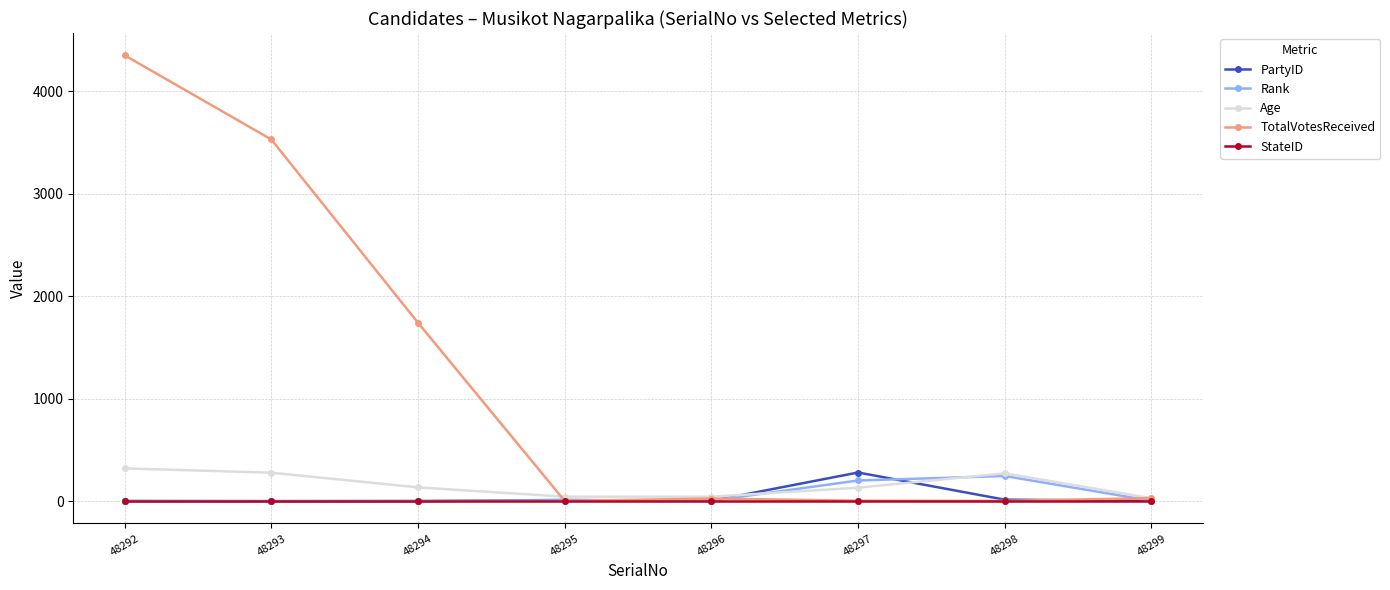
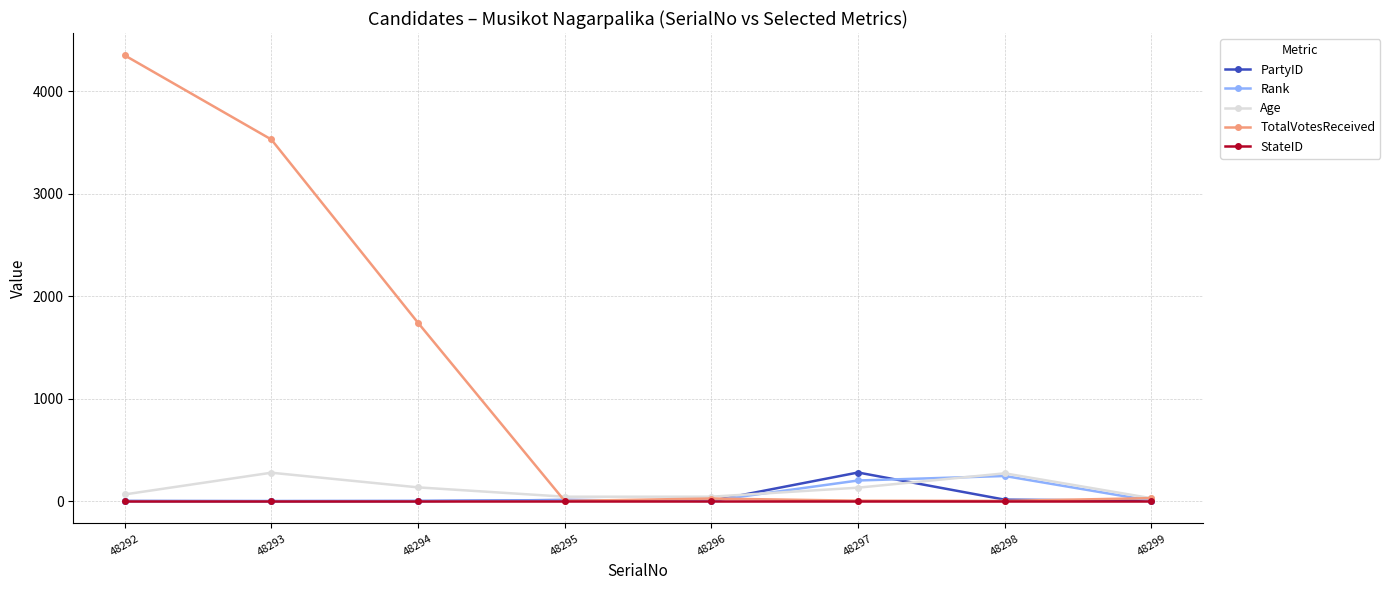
  {
    "PartyID": {
      "48297": 280
    },
    "Rank": {
      "48297": 200,
      "48298": 250
    },
    "Age": {
-     "48292": 320,
+     "48292": 70,
      "48293": 280,
      "48294": 140,
      "48295": 40,
      "48297": 130,
      "48298": 270
    },
    "TotalVotesReceived": {
      "48292": 4350,
      "48293": 3530,
      "48294": 1740
    }
  }
